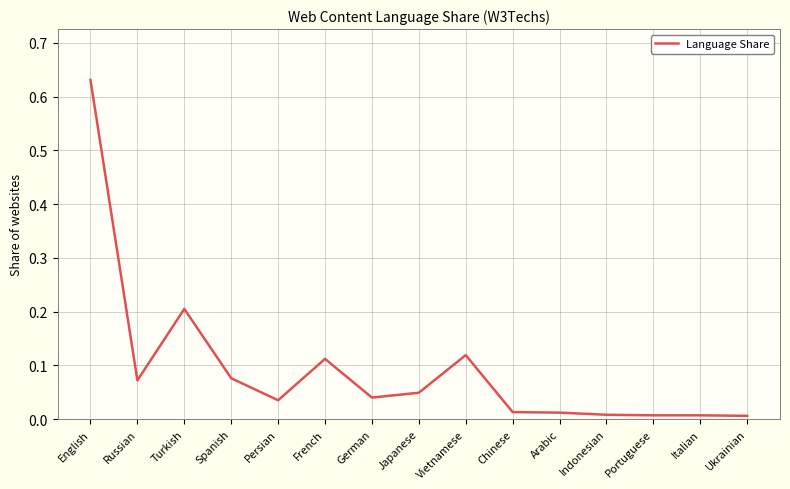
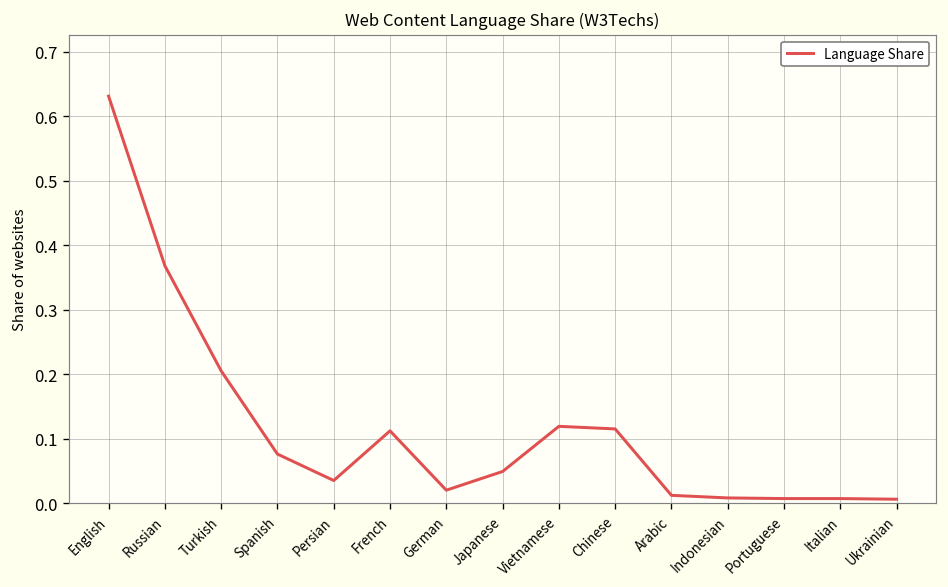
  {
    "English": 0.63,
-   "Russian": 0.07,
+   "Russian": 0.37,
    "Turkish": 0.21,
    "Spanish": 0.08,
    "Persian": 0.04,
    "French": 0.11,
-   "German": 0.04,
+   "German": 0.02,
    "Japanese": 0.05,
    "Vietnamese": 0.12,
-   "Chinese": 0.01,
+   "Chinese": 0.12,
    "Arabic": 0.01,
    "Indonesian": 0.01,
    "Portuguese": 0.01,
    "Italian": 0.01,
    "Ukrainian": 0.01
  }
